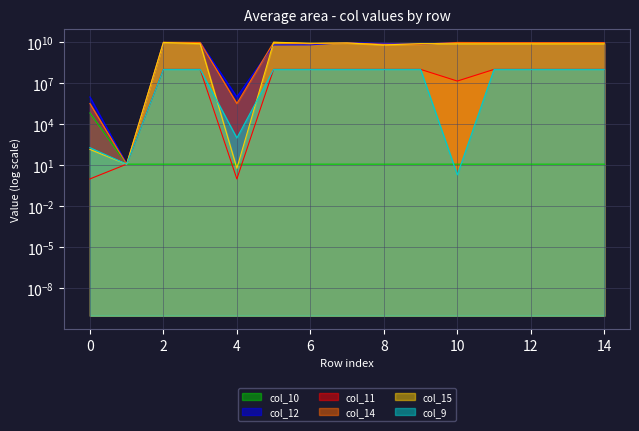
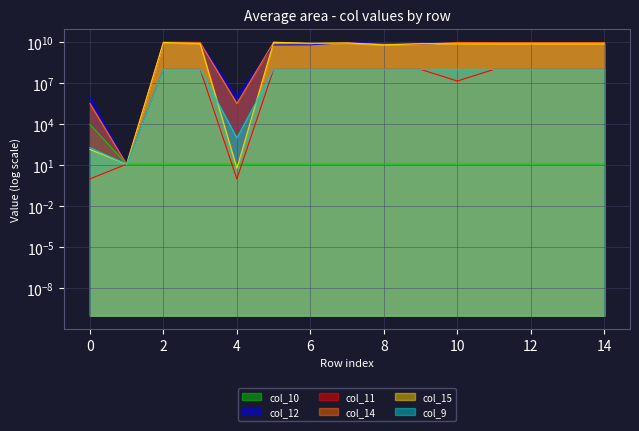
  {
    "col_10": {
-     "0": 100000,
+     "0": 10000,
      "2": 10,
      "4": 10,
      "6": 10,
      "8": 10,
      "10": 10,
      "12": 10,
      "14": 10
    },
    "col_12": {
      "0": 1000000,
      "4": 1000000
    },
    "col_11": {
      "0": 1,
      "4": 1,
      "10": 10000000
    },
    "col_14": {
      "0": 300000,
      "4": 300000
    },
    "col_15": {
      "4": 10
    },
    "col_9": {
      "4": 1000,
-     "10": 2
+     "10": 100000000
    }
  }
